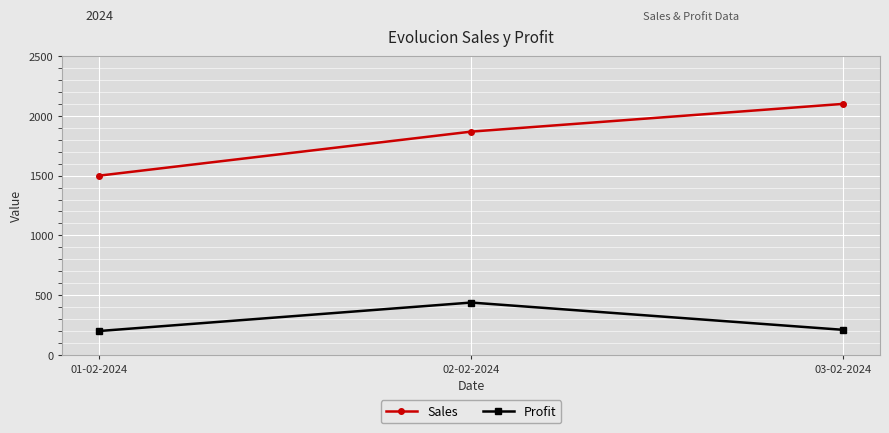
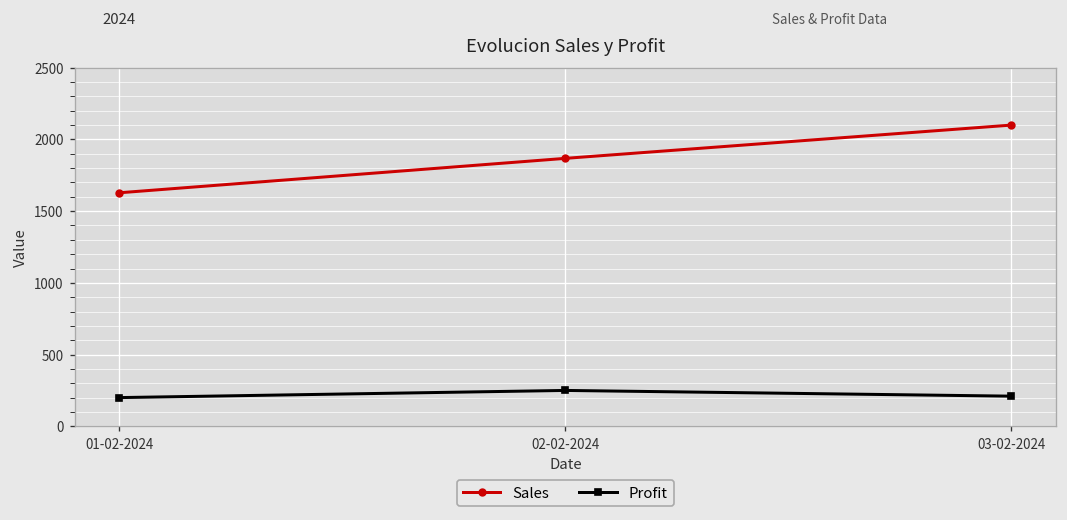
  {
    "Sales": {
-     "01-02-2024": 1500,
+     "01-02-2024": 1630,
      "02-02-2024": 1870,
      "03-02-2024": 2100
    },
    "Profit": {
      "01-02-2024": 200,
-     "02-02-2024": 440,
+     "02-02-2024": 250,
      "03-02-2024": 210
    }
  }
